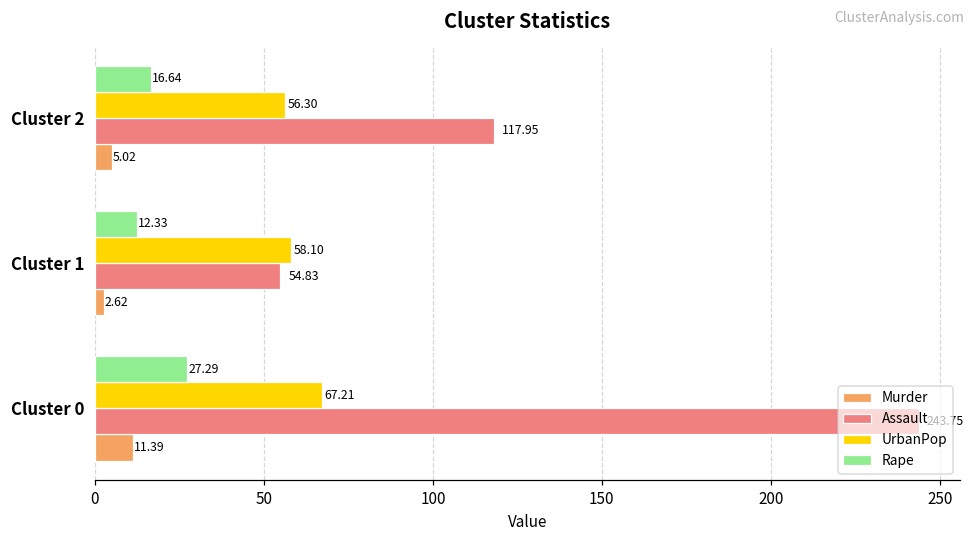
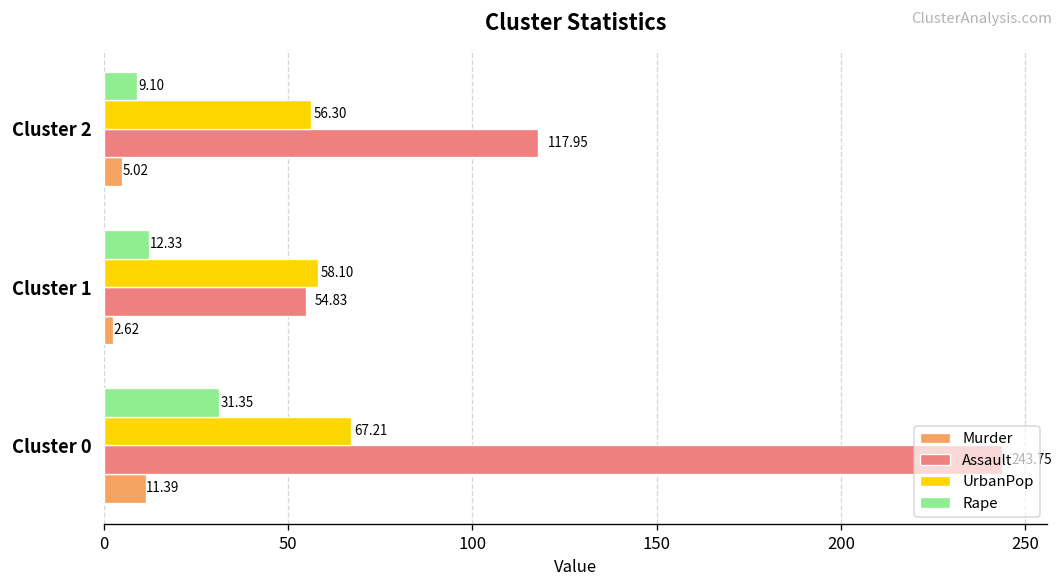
  {
    "UrbanPop": {
      "Cluster 2": 56.30,
      "Cluster 1": 58.10,
      "Cluster 0": 67.21
    },
    "Rape": {
-     "Cluster 2": 16.64,
+     "Cluster 2": 9.10,
      "Cluster 1": 12.33,
-     "Cluster 0": 27.29
+     "Cluster 0": 31.35
    }
  }
